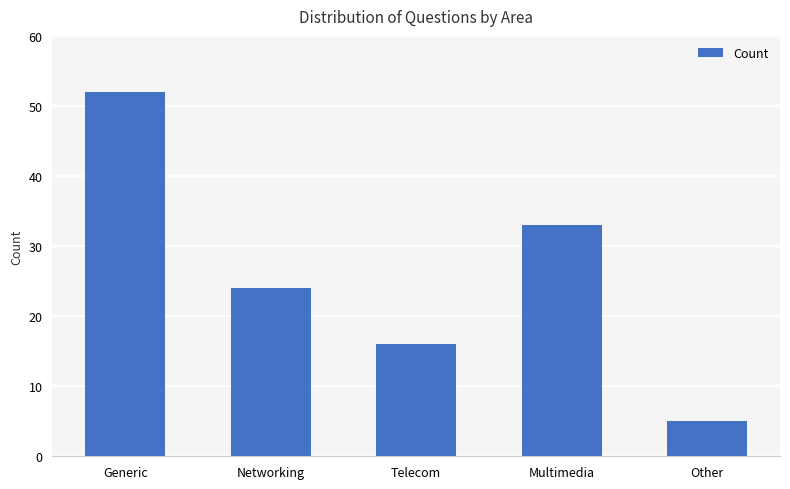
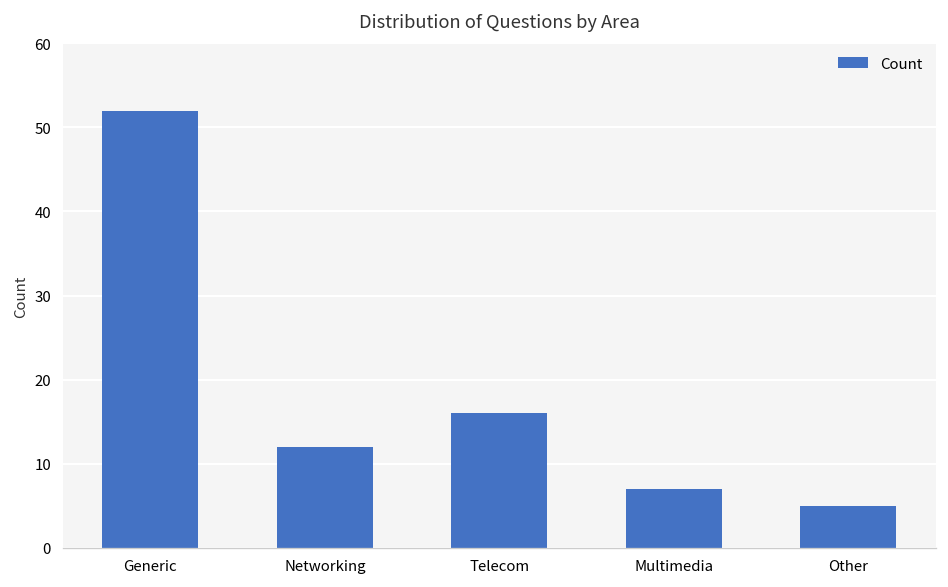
  {
    "Generic": 52,
-   "Networking": 24,
+   "Networking": 12,
    "Telecom": 16,
-   "Multimedia": 33,
+   "Multimedia": 7,
    "Other": 5
  }
